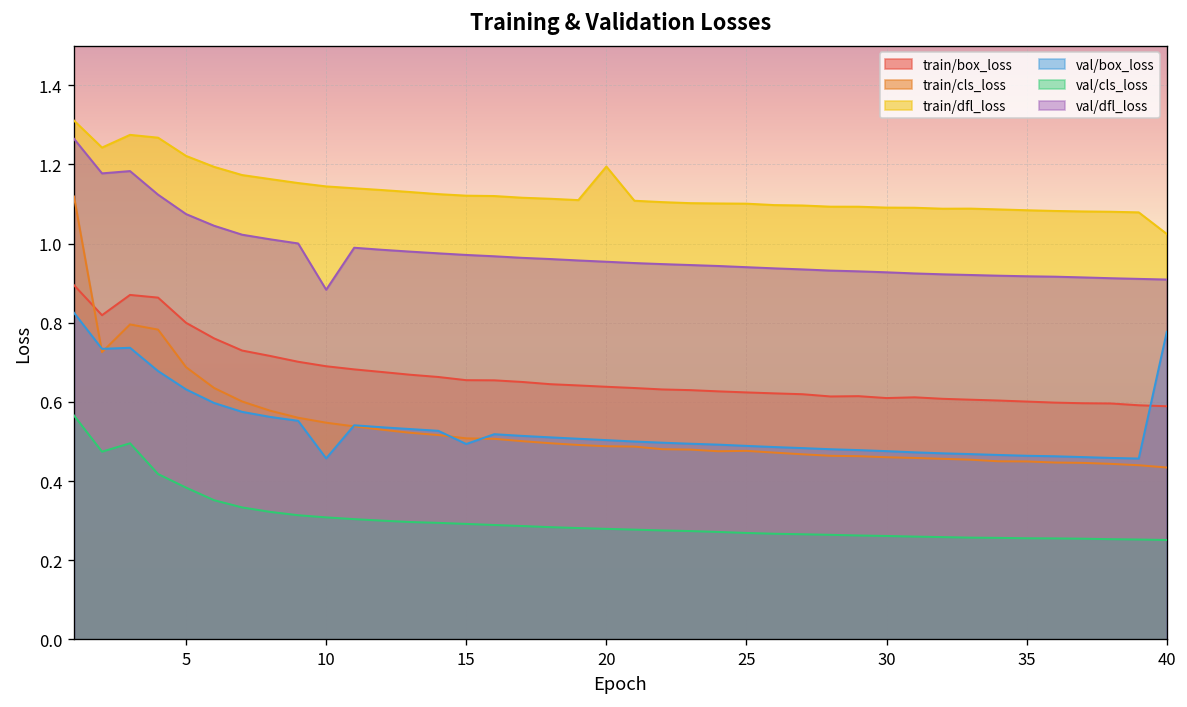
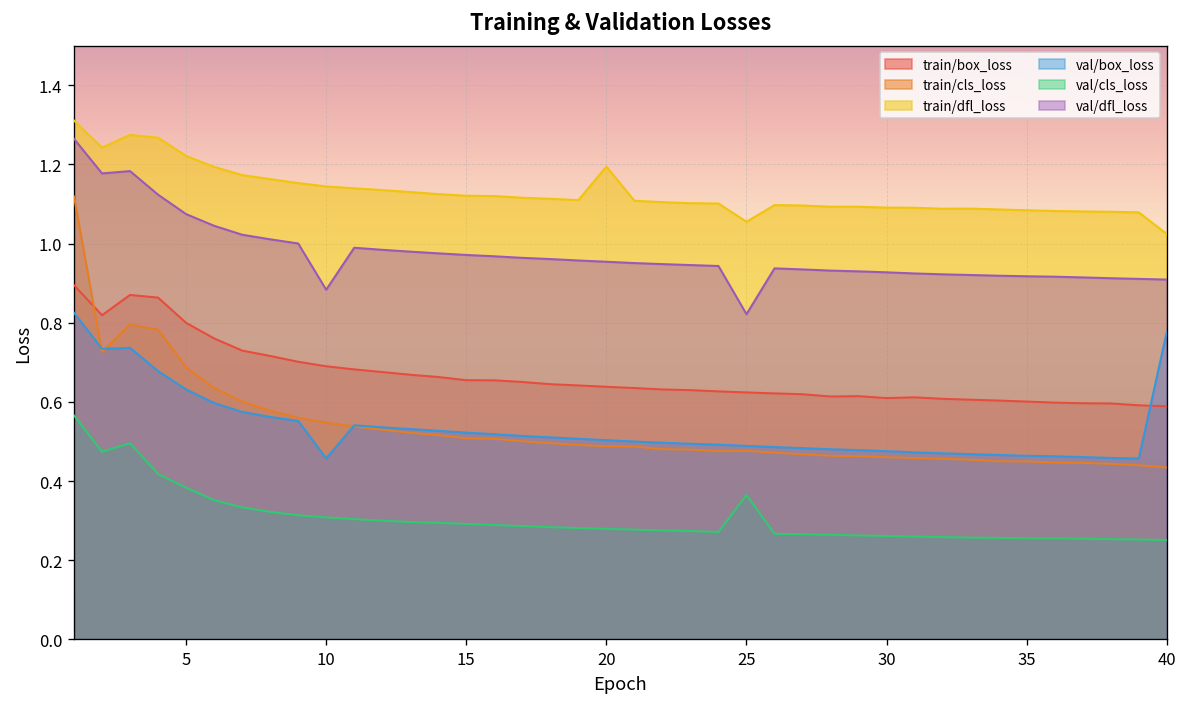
  {
    "train/dfl_loss": {
      "5": 1.22,
      "10": 1.14,
      "15": 1.12,
      "20": 1.19,
-     "25": 1.10,
+     "25": 1.06,
      "30": 1.09,
      "35": 1.08,
      "40": 1.02
    },
    "val/box_loss": {
      "5": 0.63,
      "10": 0.46,
-     "15": 0.49,
+     "15": 0.52,
      "20": 0.50,
      "25": 0.49,
      "30": 0.48,
      "35": 0.46,
      "40": 0.78
    },
    "val/cls_loss": {
      "5": 0.38,
      "10": 0.31,
      "15": 0.29,
      "20": 0.28,
-     "25": 0.27,
+     "25": 0.36,
      "30": 0.26,
      "35": 0.26,
      "40": 0.25
    },
    "val/dfl_loss": {
      "5": 1.07,
      "10": 0.88,
      "15": 0.97,
      "20": 0.95,
-     "25": 0.94,
+     "25": 0.82,
      "30": 0.93,
      "35": 0.92,
      "40": 0.91
    }
  }
